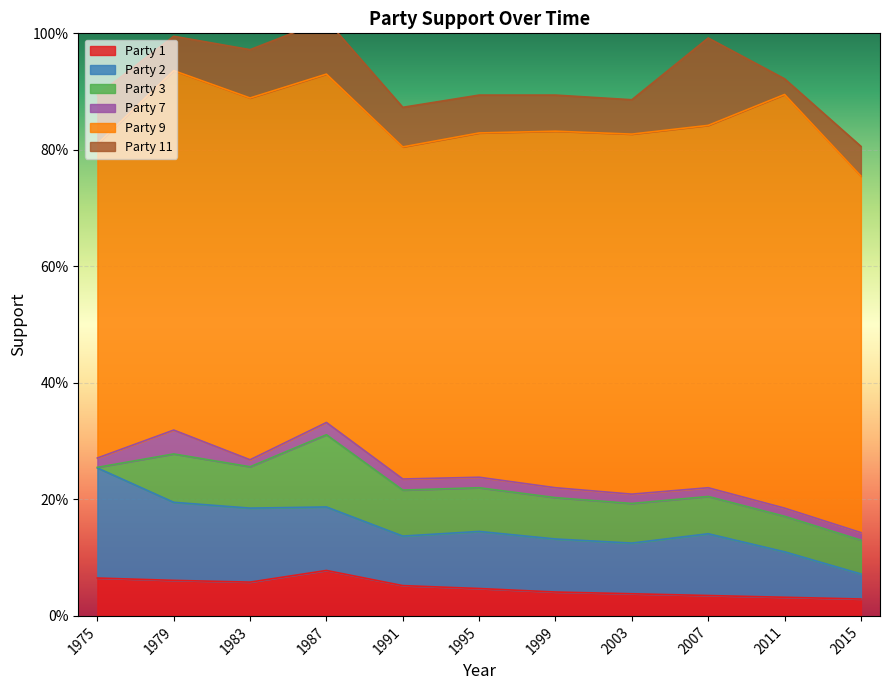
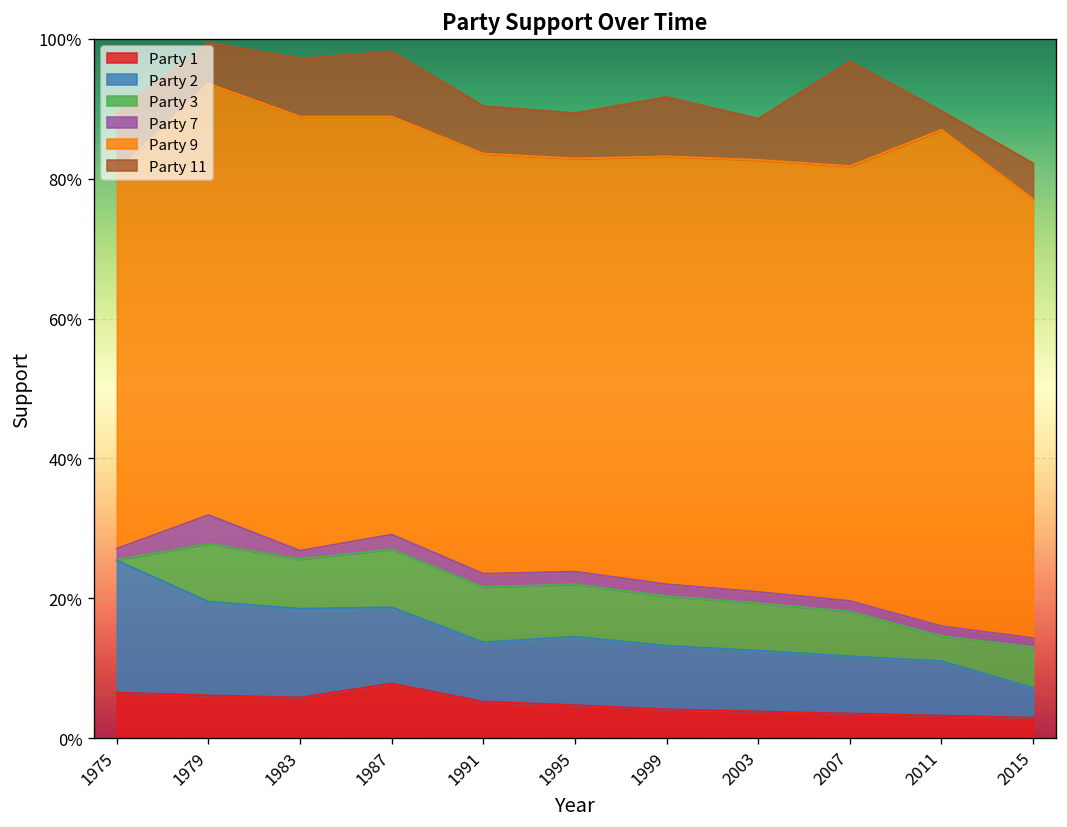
  {
    "Party 1": {
      "1975": "7%",
      "1979": "6%",
      "1983": "6%",
      "1987": "8%",
      "1991": "5%",
      "1995": "5%",
      "1999": "4%",
      "2003": "4%",
      "2007": "4%",
      "2011": "3%",
      "2015": "3%"
    },
    "Party 2": {
      "1979": "13%",
      "1983": "13%",
      "1987": "11%",
      "1991": "9%",
      "1995": "10%",
      "1999": "9%",
      "2003": "9%",
-     "2007": "11%",
+     "2007": "8%",
      "2011": "8%",
      "2015": "4%"
    },
    "Party 3": {
      "1979": "8%",
      "1983": "7%",
-     "1987": "12%",
+     "1987": "8%",
      "1991": "8%",
      "1995": "8%",
      "1999": "7%",
      "2003": "7%",
      "2007": "6%",
-     "2011": "6%",
+     "2011": "4%",
      "2015": "6%"
    },
    "Party 7": {
      "1975": "2%",
      "1979": "4%",
      "1983": "1%",
      "1987": "2%",
      "1991": "2%",
      "1995": "2%",
      "1999": "2%",
      "2003": "2%",
      "2007": "2%",
      "2011": "1%",
      "2015": "1%"
    },
    "Party 9": {
      "1983": "62%",
      "1987": "60%",
-     "1991": "57%",
+     "1991": "60%",
      "1995": "59%",
      "1999": "61%",
      "2003": "62%",
      "2007": "62%",
      "2011": "71%",
-     "2015": "61%"
+     "2015": "63%"
    },
    "Party 11": {
      "1979": "6%",
      "1983": "8%",
      "1991": "7%",
      "1995": "6%",
-     "1999": "6%",
+     "1999": "8%",
      "2003": "6%",
      "2007": "15%",
      "2011": "3%",
      "2015": "5%"
    }
  }
